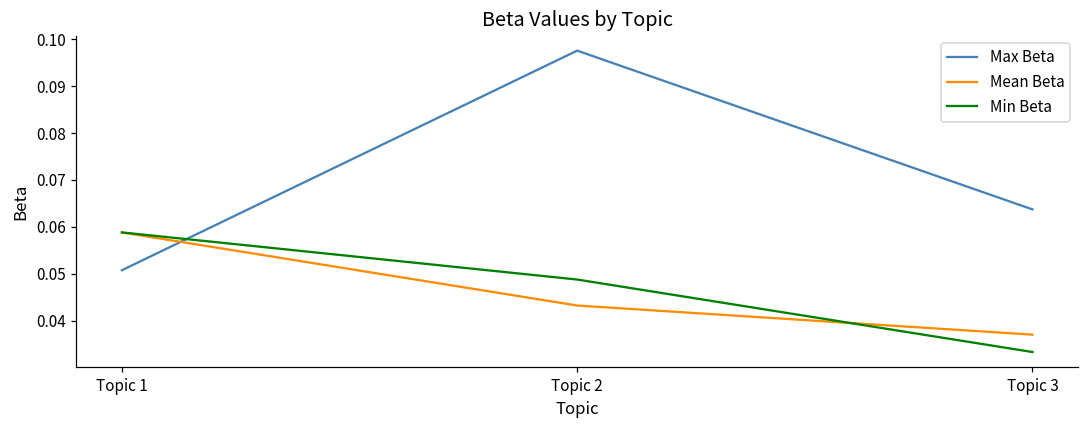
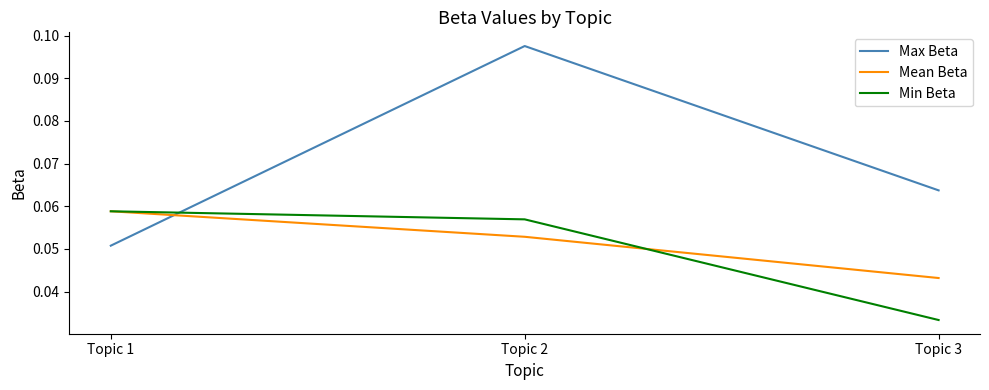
  {
    "Max Beta": {
      "Topic 1": 0.051,
      "Topic 2": 0.098,
      "Topic 3": 0.064
    },
    "Mean Beta": {
-     "Topic 2": 0.043,
-     "Topic 3": 0.037
+     "Topic 2": 0.053,
+     "Topic 3": 0.043
    },
    "Min Beta": {
-     "Topic 2": 0.049,
+     "Topic 2": 0.057,
      "Topic 3": 0.033
    }
  }
